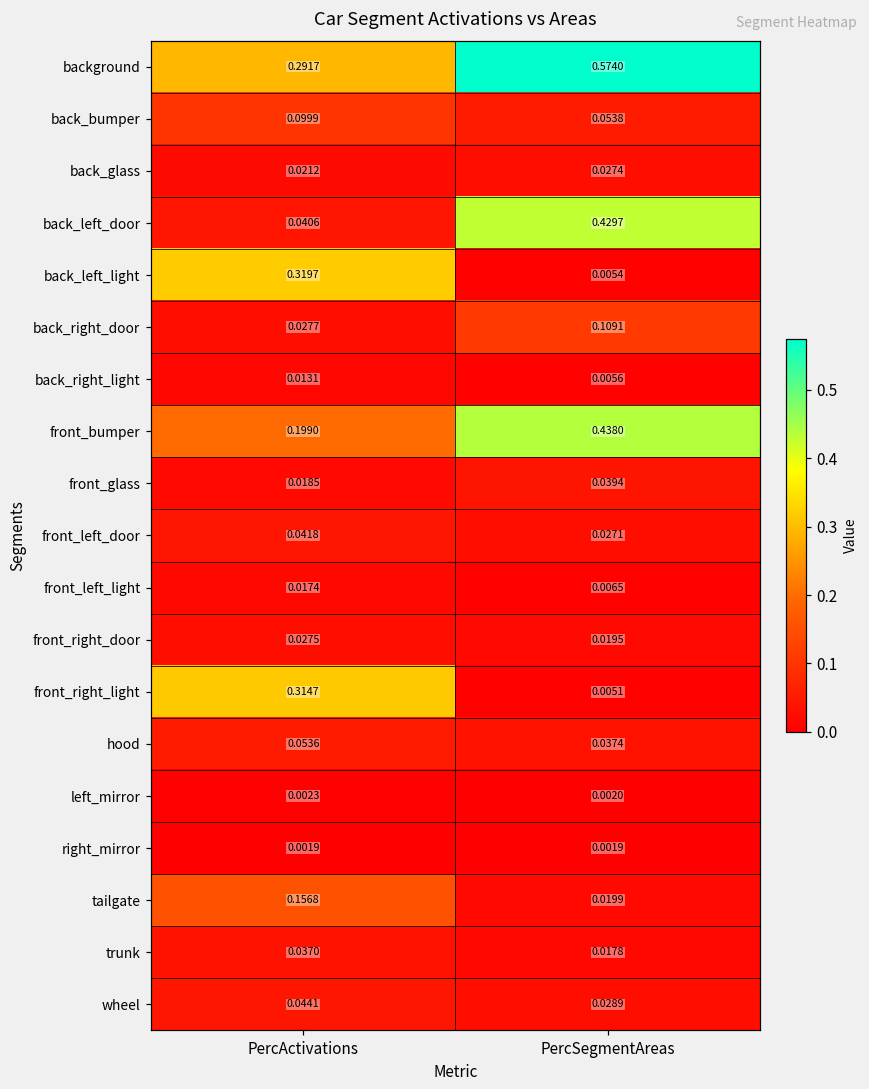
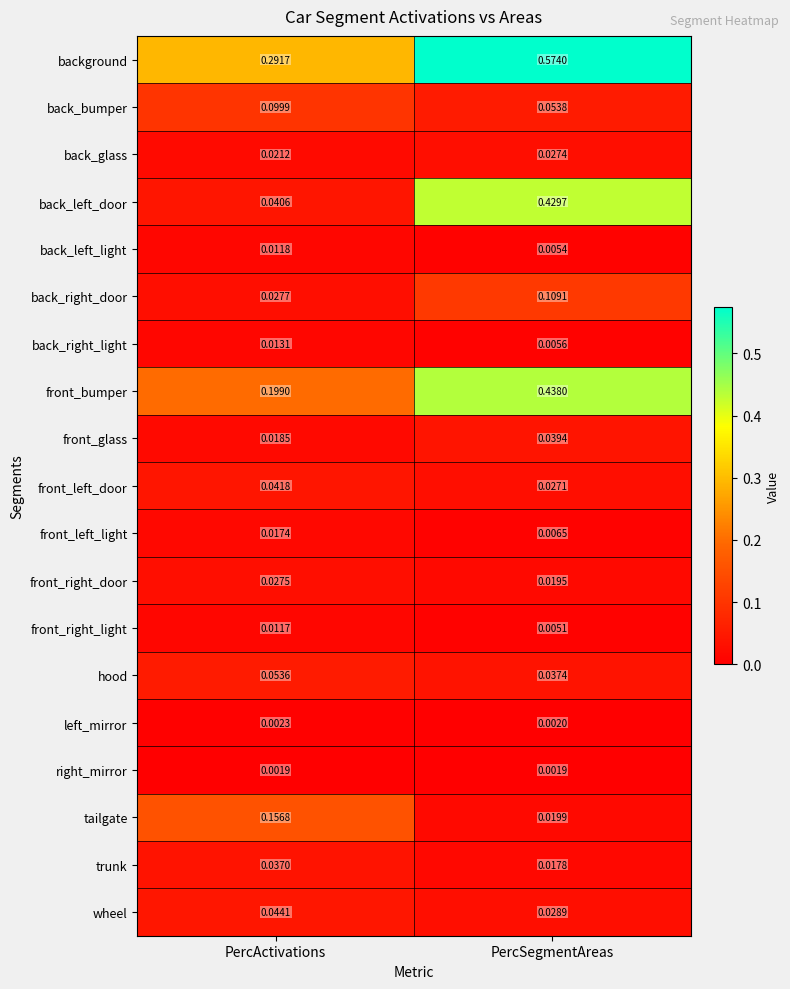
  {
    "back_left_light": {
-     "PercActivations": 0.3197
+     "PercActivations": 0.0118
    },
    "front_right_light": {
-     "PercActivations": 0.3147
+     "PercActivations": 0.0117
    }
  }
